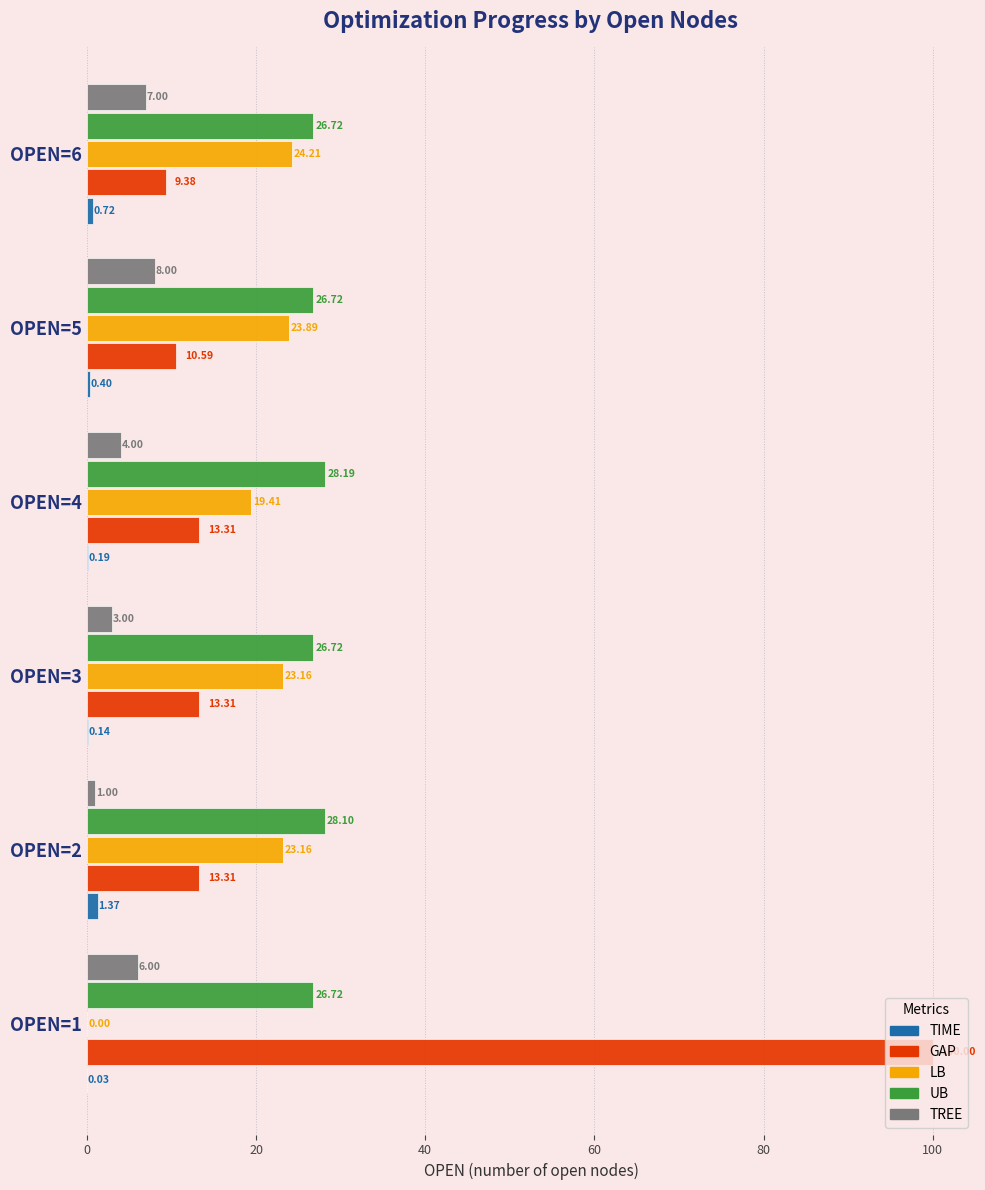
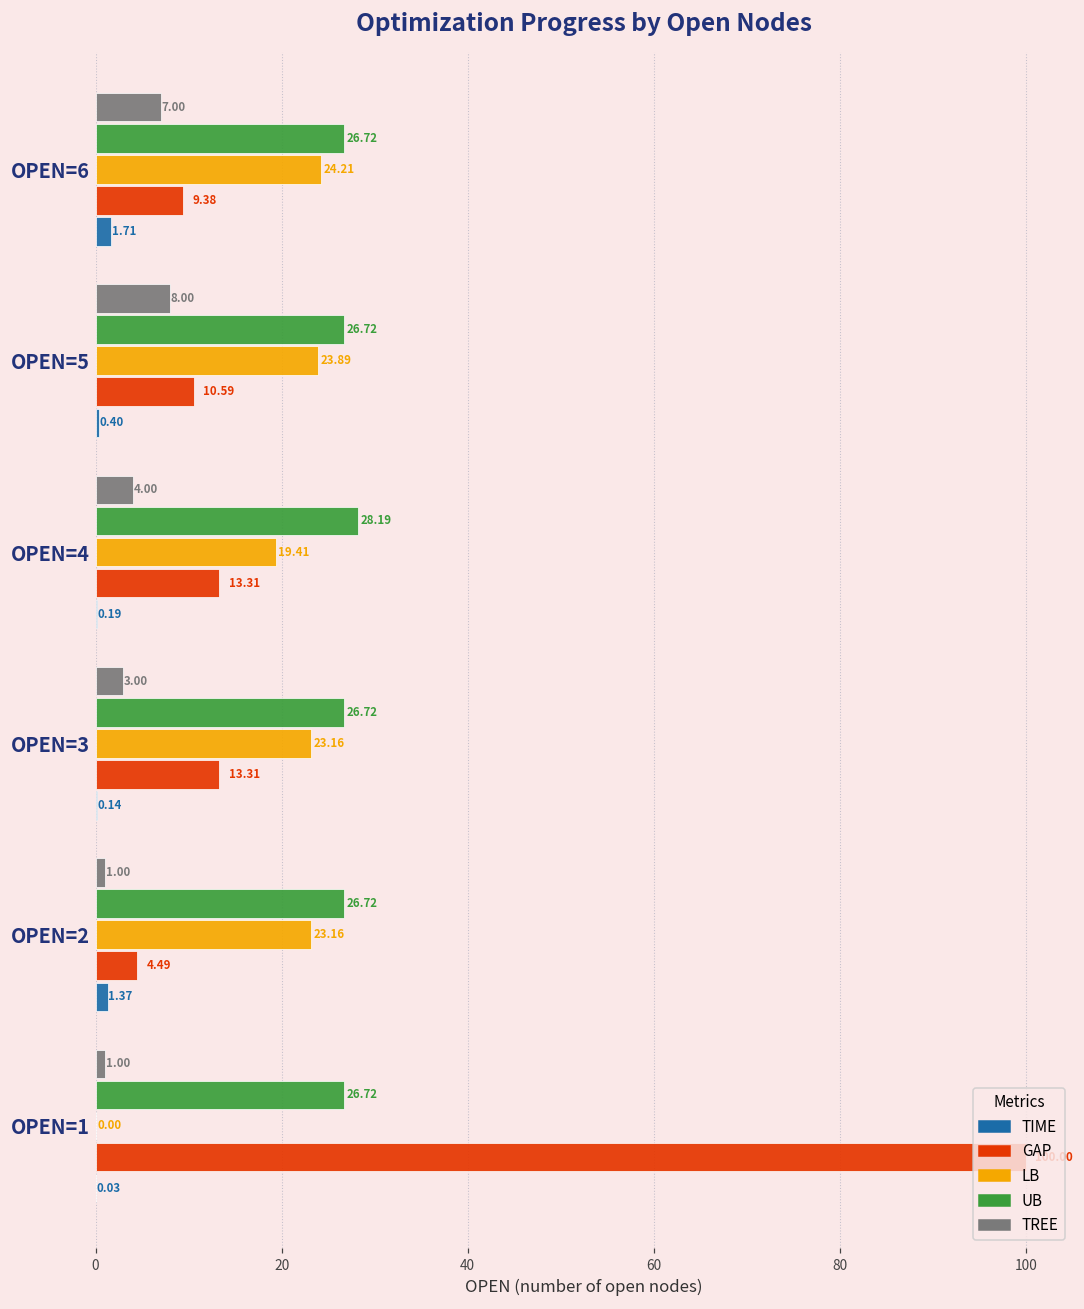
  {
    "TIME": {
-     "OPEN=6": 0.72,
+     "OPEN=6": 1.71,
      "OPEN=5": 0.40,
      "OPEN=4": 0.19,
      "OPEN=3": 0.14,
      "OPEN=2": 1.37,
      "OPEN=1": 0.03
    },
    "GAP": {
      "OPEN=6": 9.38,
      "OPEN=5": 10.59,
      "OPEN=4": 13.31,
      "OPEN=3": 13.31,
-     "OPEN=2": 13.31
+     "OPEN=2": 4.49
    },
    "LB": {
      "OPEN=6": 24.21,
      "OPEN=5": 23.89,
      "OPEN=4": 19.41,
      "OPEN=3": 23.16,
      "OPEN=2": 23.16,
      "OPEN=1": 0.00
    },
    "UB": {
      "OPEN=6": 26.72,
      "OPEN=5": 26.72,
      "OPEN=4": 28.19,
      "OPEN=3": 26.72,
-     "OPEN=2": 28.10,
+     "OPEN=2": 26.72,
      "OPEN=1": 26.72
    },
    "TREE": {
      "OPEN=6": 7.00,
      "OPEN=5": 8.00,
      "OPEN=4": 4.00,
      "OPEN=3": 3.00,
      "OPEN=2": 1.00,
-     "OPEN=1": 6.00
+     "OPEN=1": 1.00
    }
  }
